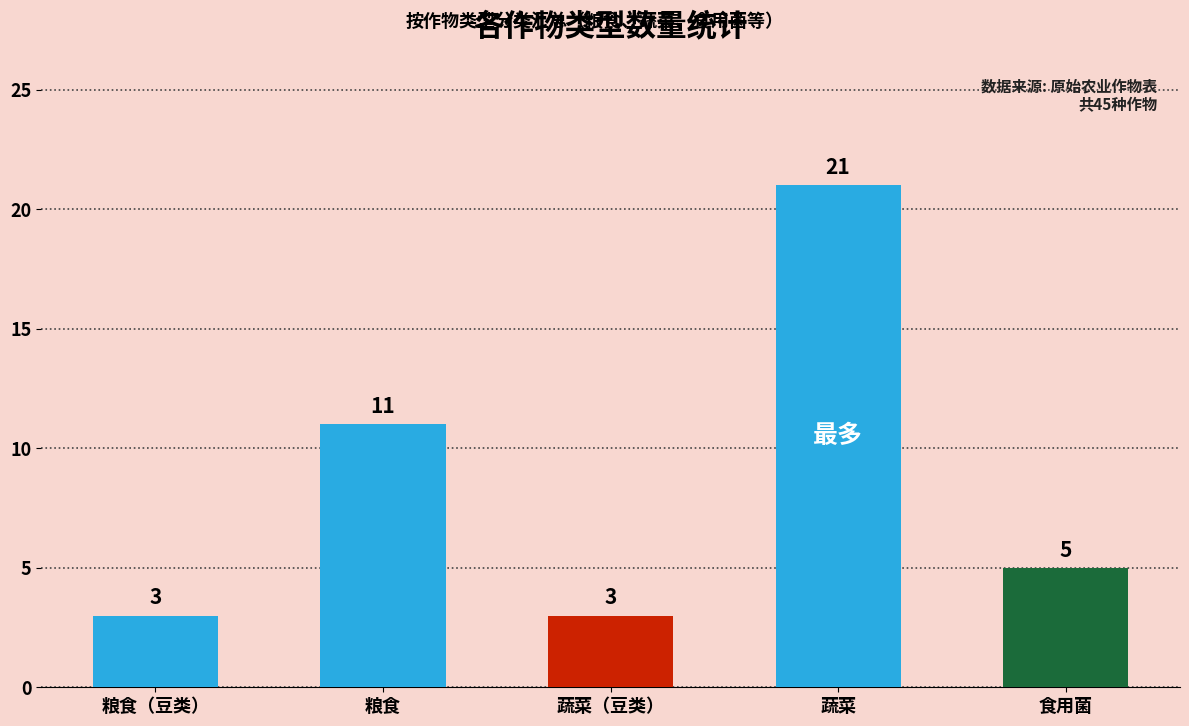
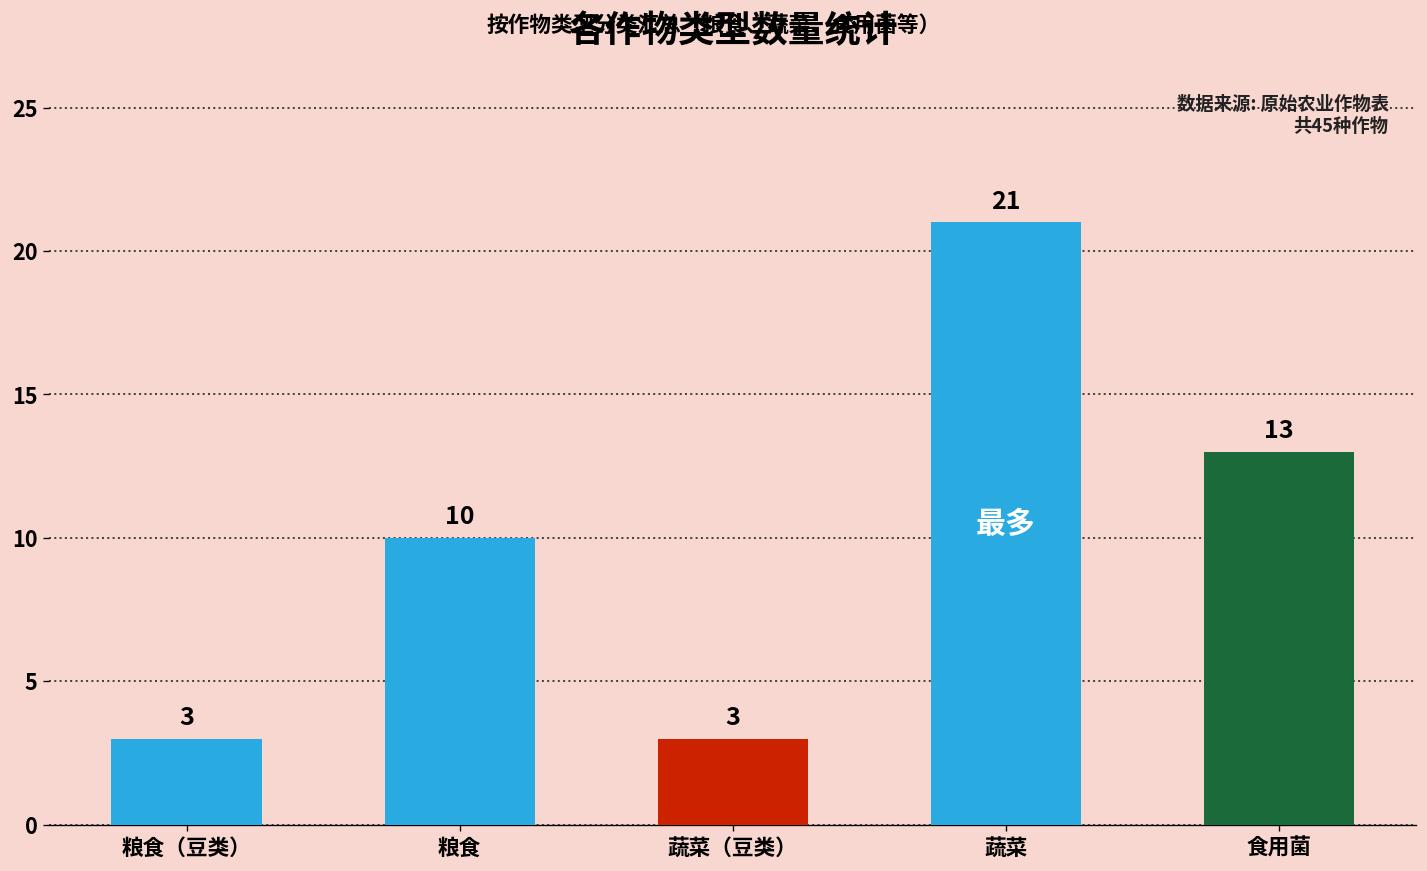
  {
    "粮食（豆类）": 3,
-   "粮食": 11,
+   "粮食": 10,
    "蔬菜（豆类）": 3,
    "蔬菜": 21,
-   "食用菌": 5
+   "食用菌": 13
  }
